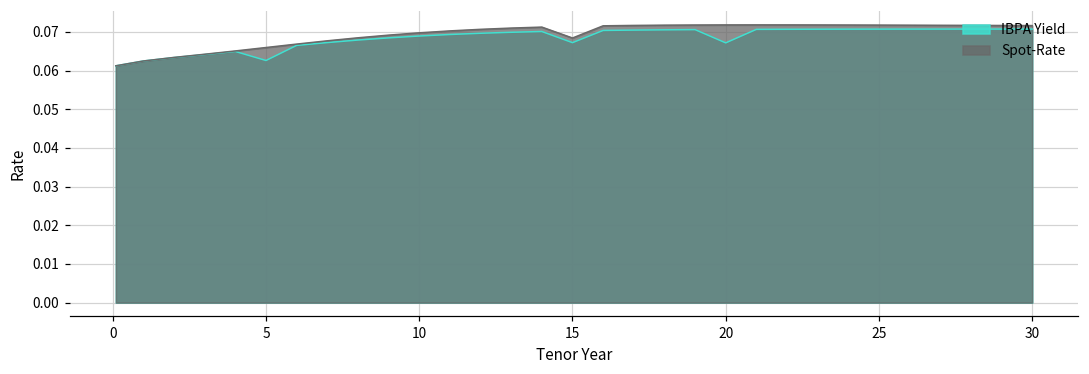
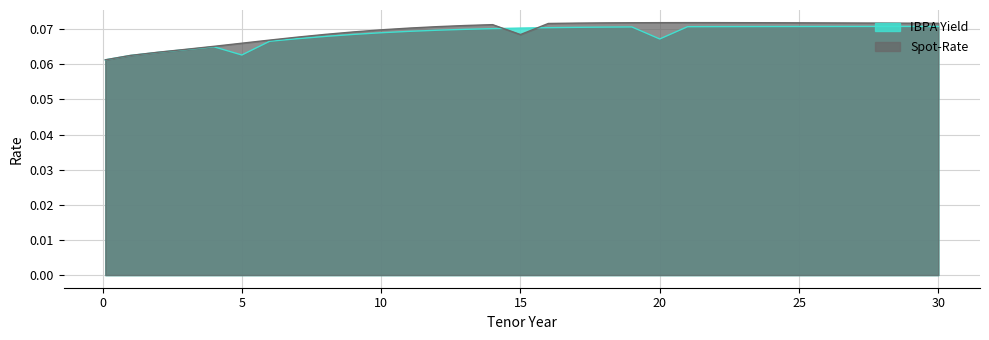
  {
    "IBPA Yield": {
      "5": 0.063,
      "10": 0.069,
-     "15": 0.067,
+     "15": 0.070,
      "20": 0.067,
      "25": 0.071,
      "30": 0.071
    },
    "Spot-Rate": {
      "5": 0.066,
      "10": 0.070,
      "15": 0.068,
      "20": 0.072,
      "25": 0.072,
      "30": 0.072
    }
  }
